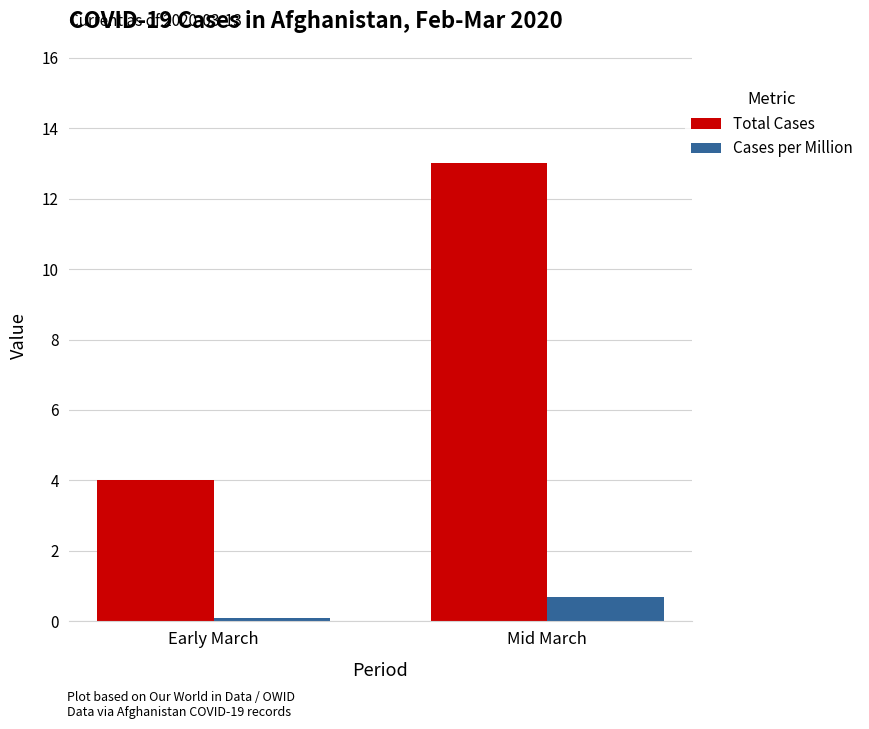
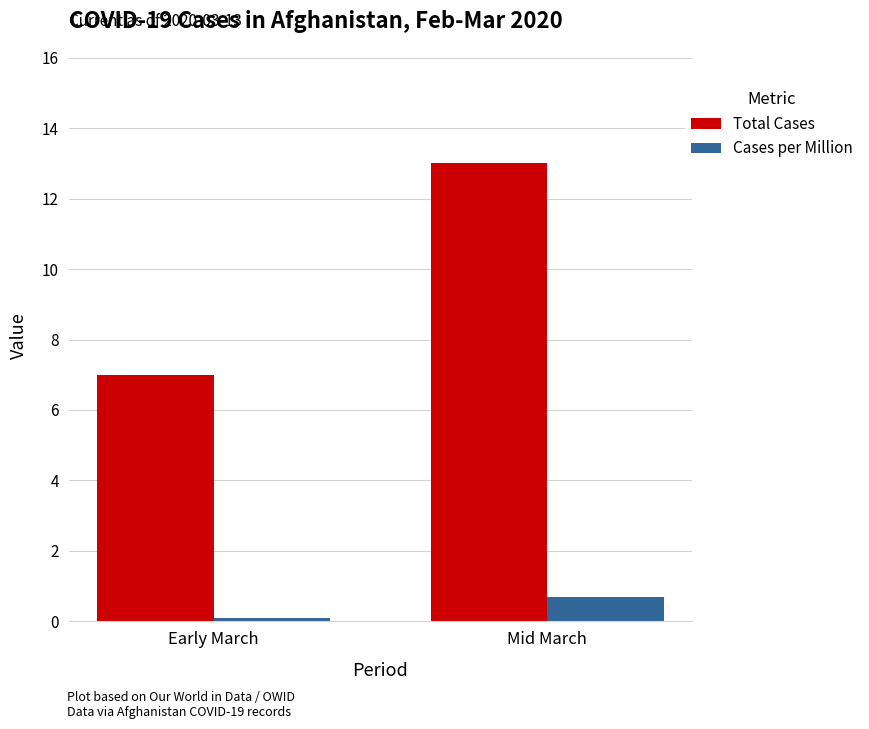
  {
    "Total Cases": {
-     "Early March": 4,
+     "Early March": 7,
      "Mid March": 13
    },
    "Cases per Million": {
      "Early March": 0.1,
      "Mid March": 0.7
    }
  }
